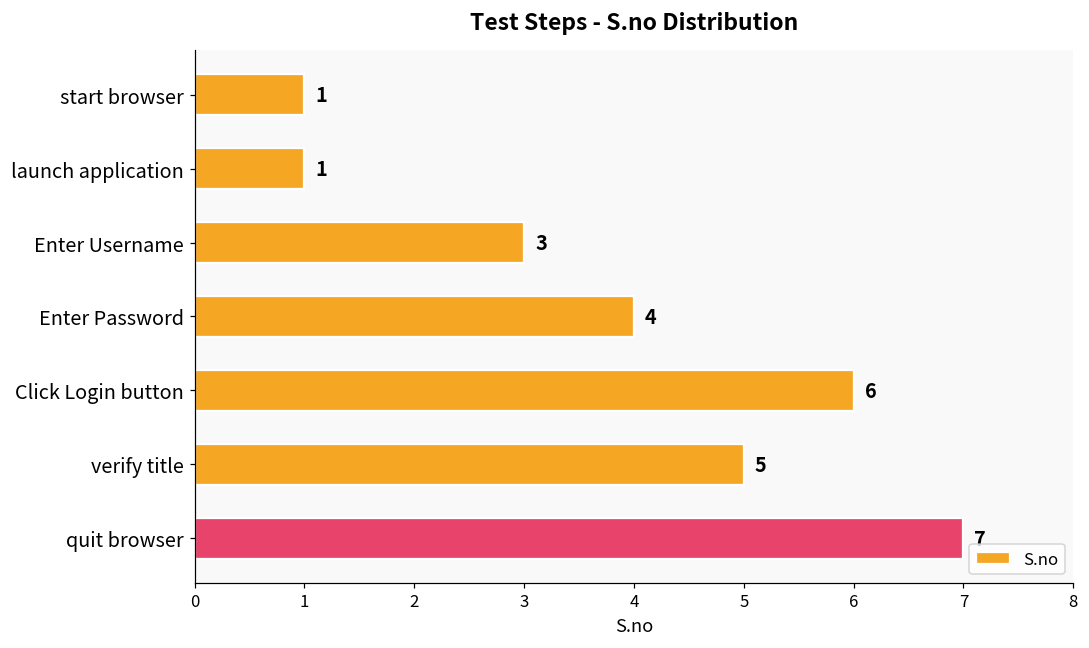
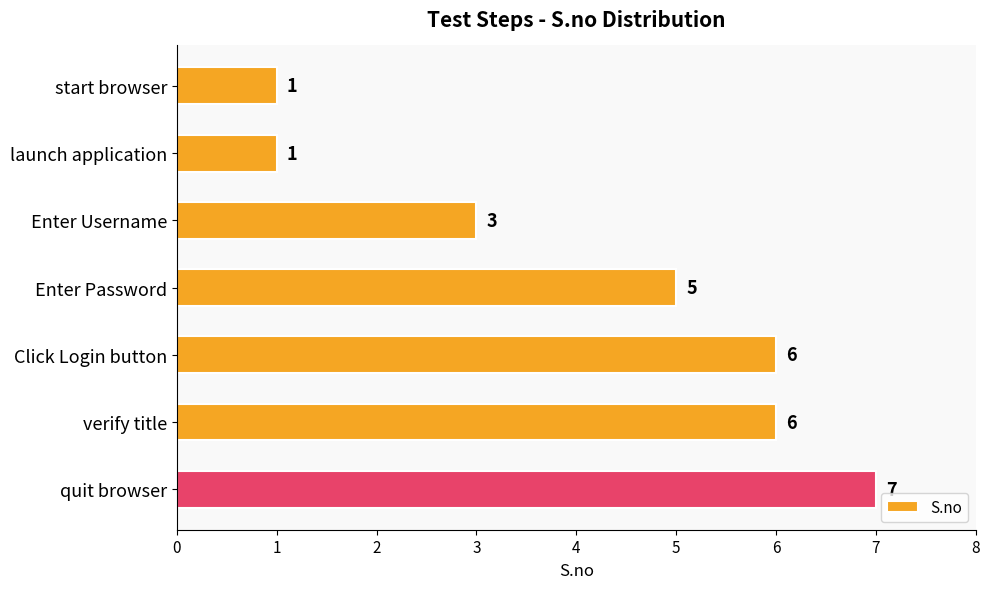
  {
    "start browser": 1,
    "launch application": 1,
    "Enter Username": 3,
-   "Enter Password": 4,
+   "Enter Password": 5,
    "Click Login button": 6,
-   "verify title": 5
+   "verify title": 6
  }
